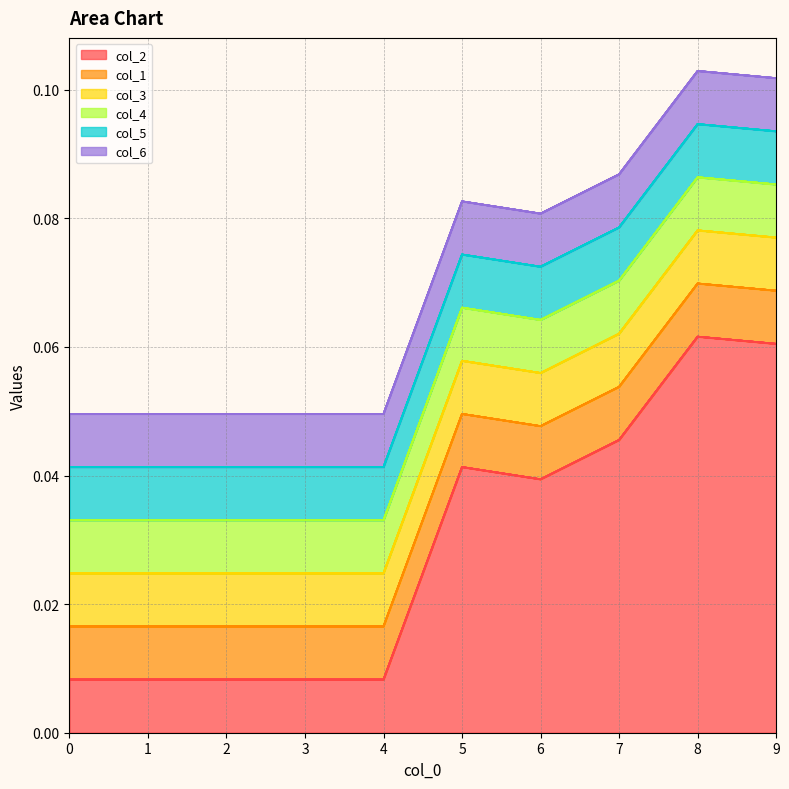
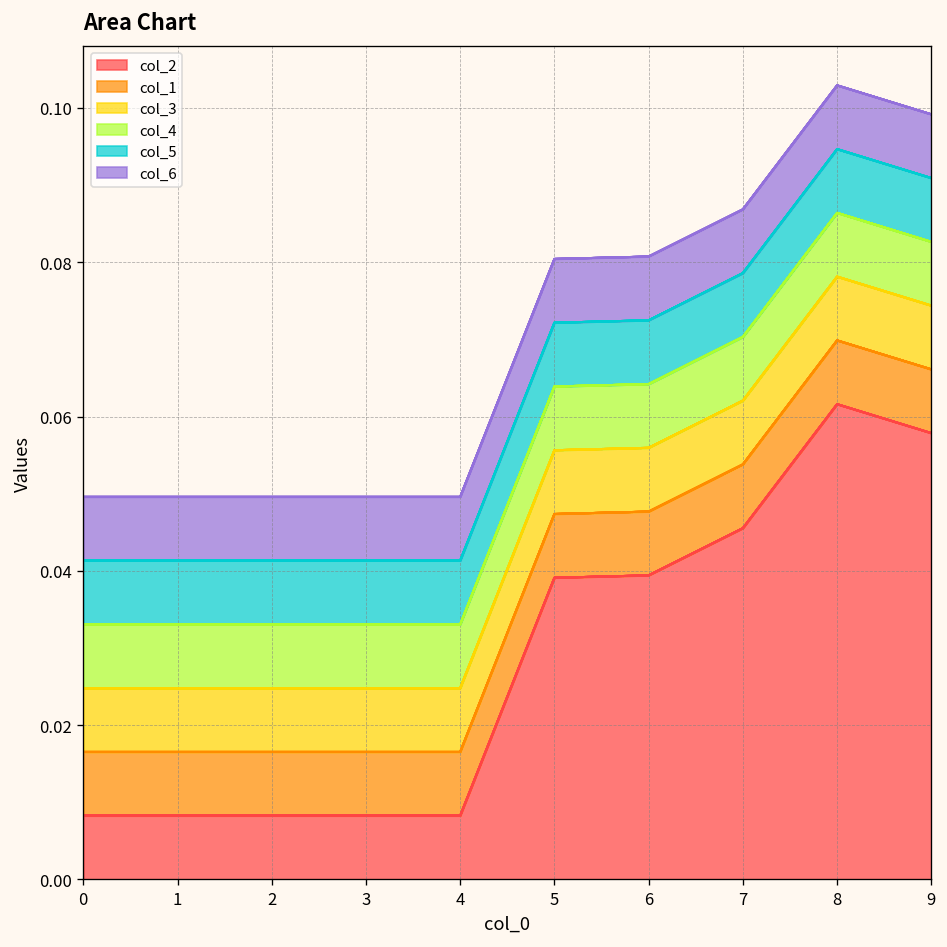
  {
    "col_2": {
      "0": 0.008,
      "1": 0.008,
      "2": 0.008,
      "3": 0.008,
      "4": 0.008,
-     "5": 0.041,
+     "5": 0.039,
      "6": 0.039,
      "7": 0.046,
      "8": 0.062,
-     "9": 0.060
+     "9": 0.058
    },
    "col_1": {
      "0": 0.008,
      "1": 0.008,
      "2": 0.008,
      "3": 0.008,
      "4": 0.008,
      "5": 0.008,
      "6": 0.008,
      "7": 0.008,
      "8": 0.008,
      "9": 0.008
    },
    "col_3": {
      "0": 0.008,
      "1": 0.008,
      "2": 0.008,
      "3": 0.008,
      "4": 0.008,
      "5": 0.008,
      "6": 0.008,
      "7": 0.008,
      "8": 0.008,
      "9": 0.008
    },
    "col_4": {
      "0": 0.008,
      "1": 0.008,
      "2": 0.008,
      "3": 0.008,
      "4": 0.008,
      "5": 0.008,
      "6": 0.008,
      "7": 0.008,
      "8": 0.008,
      "9": 0.008
    },
    "col_5": {
      "0": 0.008,
      "1": 0.008,
      "2": 0.008,
      "3": 0.008,
      "4": 0.008,
      "5": 0.008,
      "6": 0.008,
      "7": 0.008,
      "8": 0.008,
      "9": 0.008
    },
    "col_6": {
      "0": 0.008,
      "1": 0.008,
      "2": 0.008,
      "3": 0.008,
      "4": 0.008,
      "5": 0.008,
      "6": 0.008,
      "7": 0.008,
      "8": 0.008,
      "9": 0.008
    }
  }
